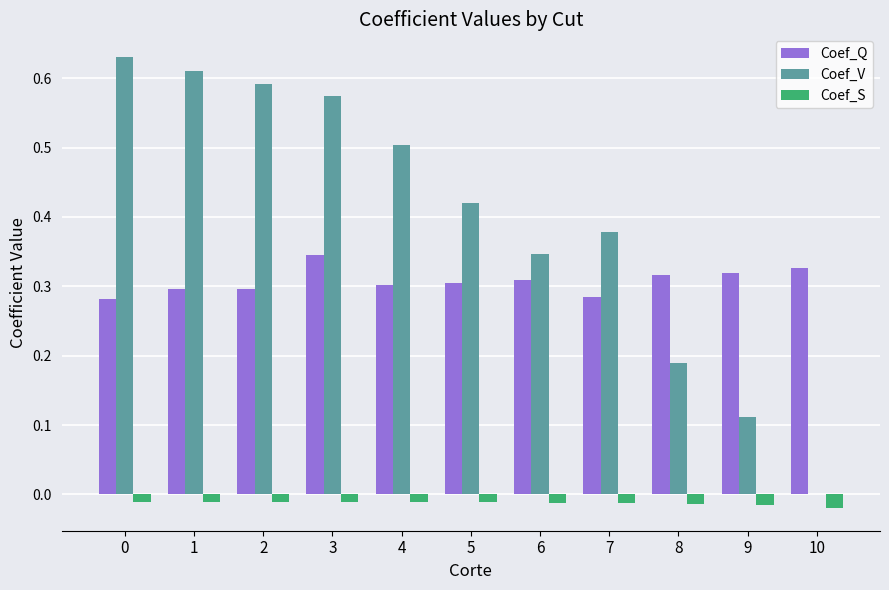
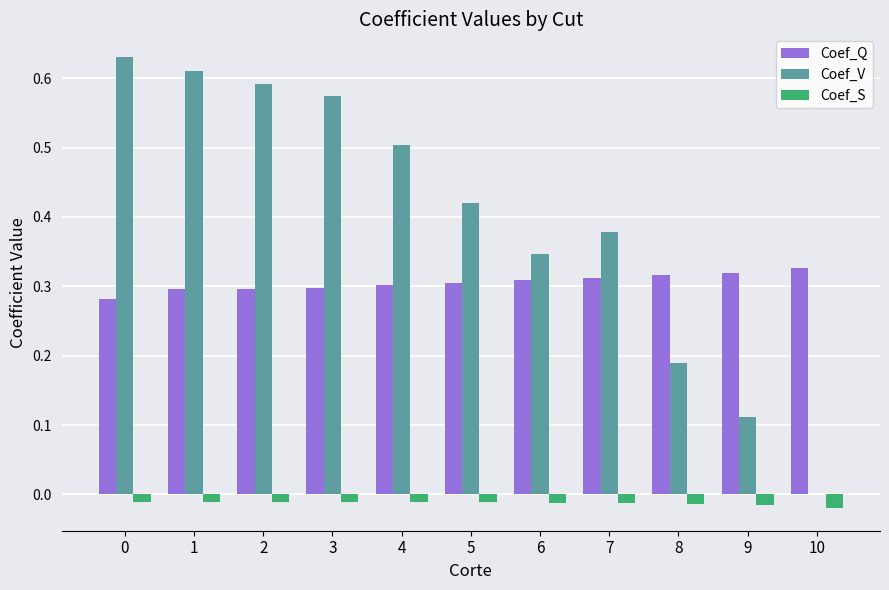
  {
    "Coef_Q": {
      "0": 0.28,
      "1": 0.30,
      "2": 0.30,
-     "3": 0.35,
+     "3": 0.30,
      "4": 0.30,
      "5": 0.31,
      "6": 0.31,
-     "7": 0.28,
+     "7": 0.31,
      "8": 0.32,
      "9": 0.32,
      "10": 0.33
    },
    "Coef_V": {
      "0": 0.63,
      "1": 0.61,
      "2": 0.59,
      "3": 0.57,
      "4": 0.50,
      "5": 0.42,
      "6": 0.35,
      "7": 0.38,
      "8": 0.19,
      "9": 0.11,
      "10": 0.00
    },
    "Coef_S": {
      "0": -0.01,
      "1": -0.01,
      "2": -0.01,
      "3": -0.01,
      "4": -0.01,
      "5": -0.01,
      "6": -0.01,
      "7": -0.01,
      "8": -0.01,
      "9": -0.02,
      "10": -0.02
    }
  }
